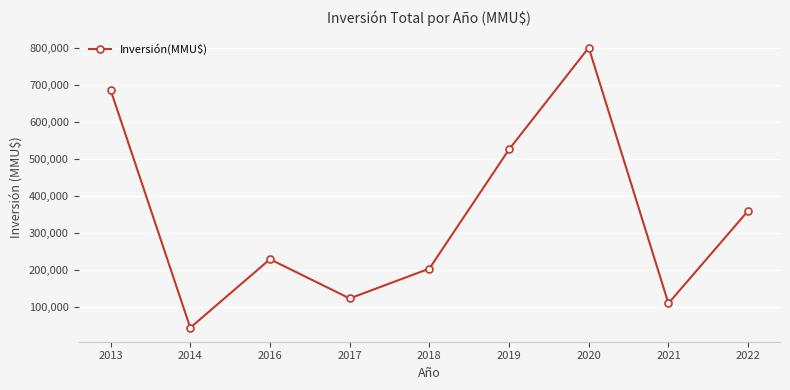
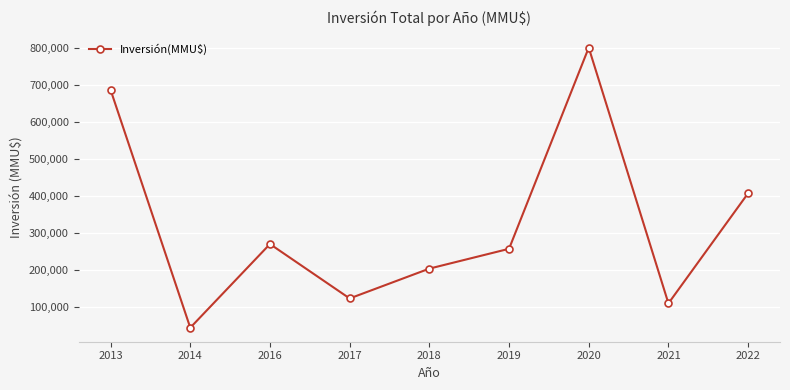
  {
    "2013": "690,000",
    "2014": "40,000",
-   "2016": "230,000",
+   "2016": "270,000",
    "2017": "120,000",
    "2018": "200,000",
-   "2019": "530,000",
+   "2019": "260,000",
    "2020": "800,000",
    "2021": "110,000",
-   "2022": "360,000"
+   "2022": "410,000"
  }
